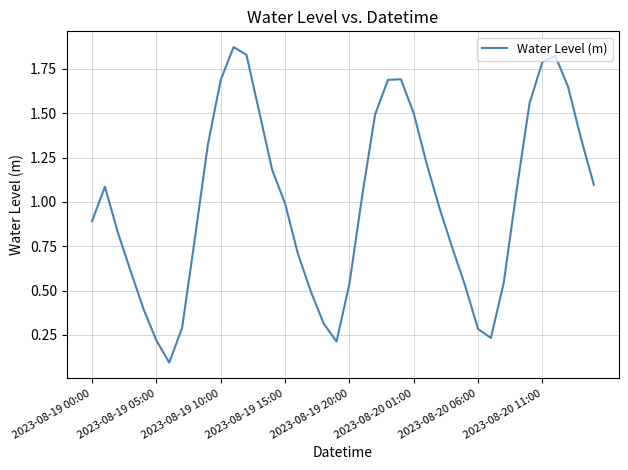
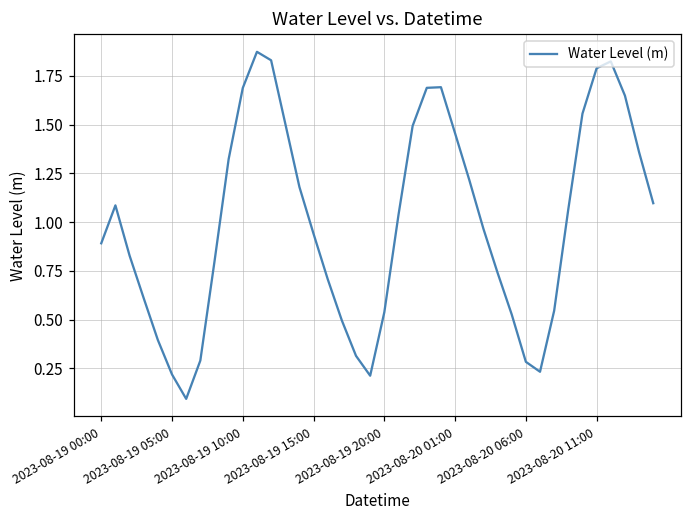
  {
    "2023-08-19 00:00": 0.89,
    "2023-08-19 05:00": 0.22,
    "2023-08-19 10:00": 1.69,
-   "2023-08-19 15:00": 0.99,
+   "2023-08-19 15:00": 0.94,
    "2023-08-19 20:00": 0.54,
-   "2023-08-20 01:00": 1.50,
+   "2023-08-20 01:00": 1.46,
    "2023-08-20 06:00": 0.28,
    "2023-08-20 11:00": 1.79
  }
